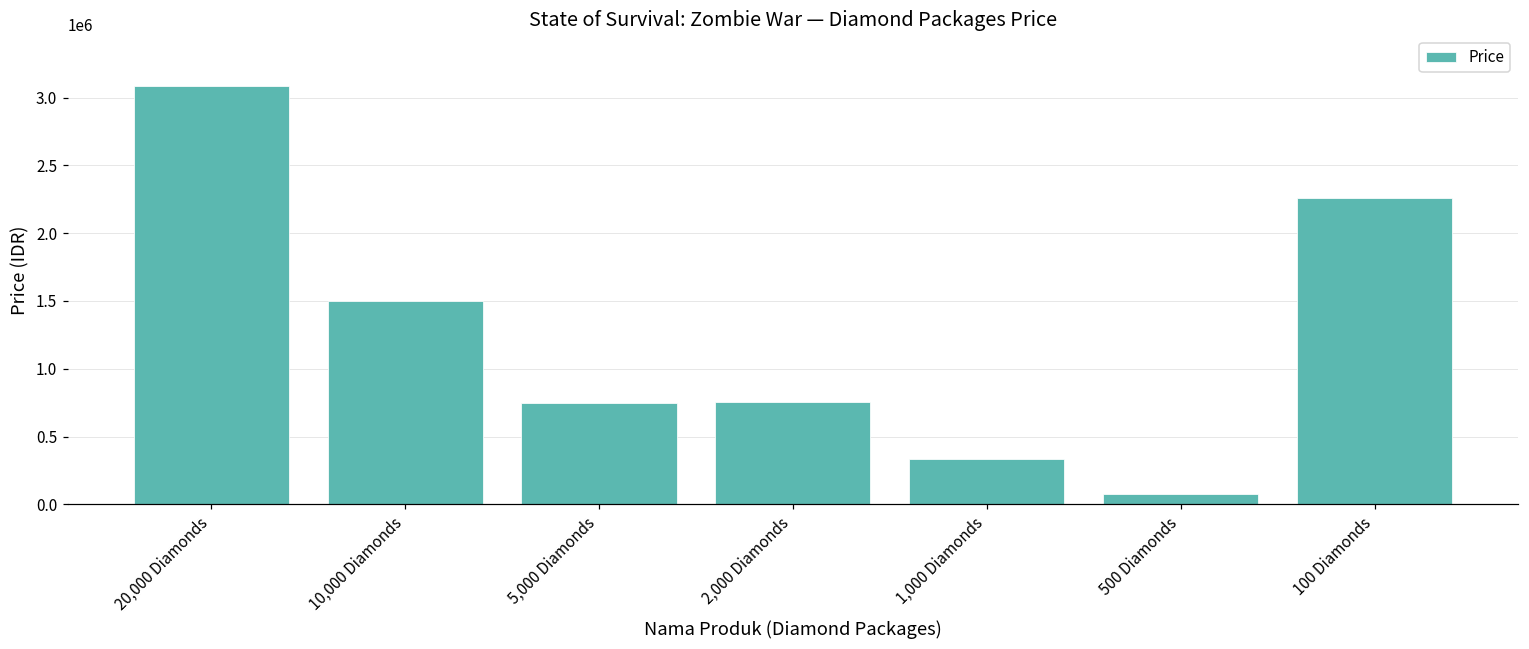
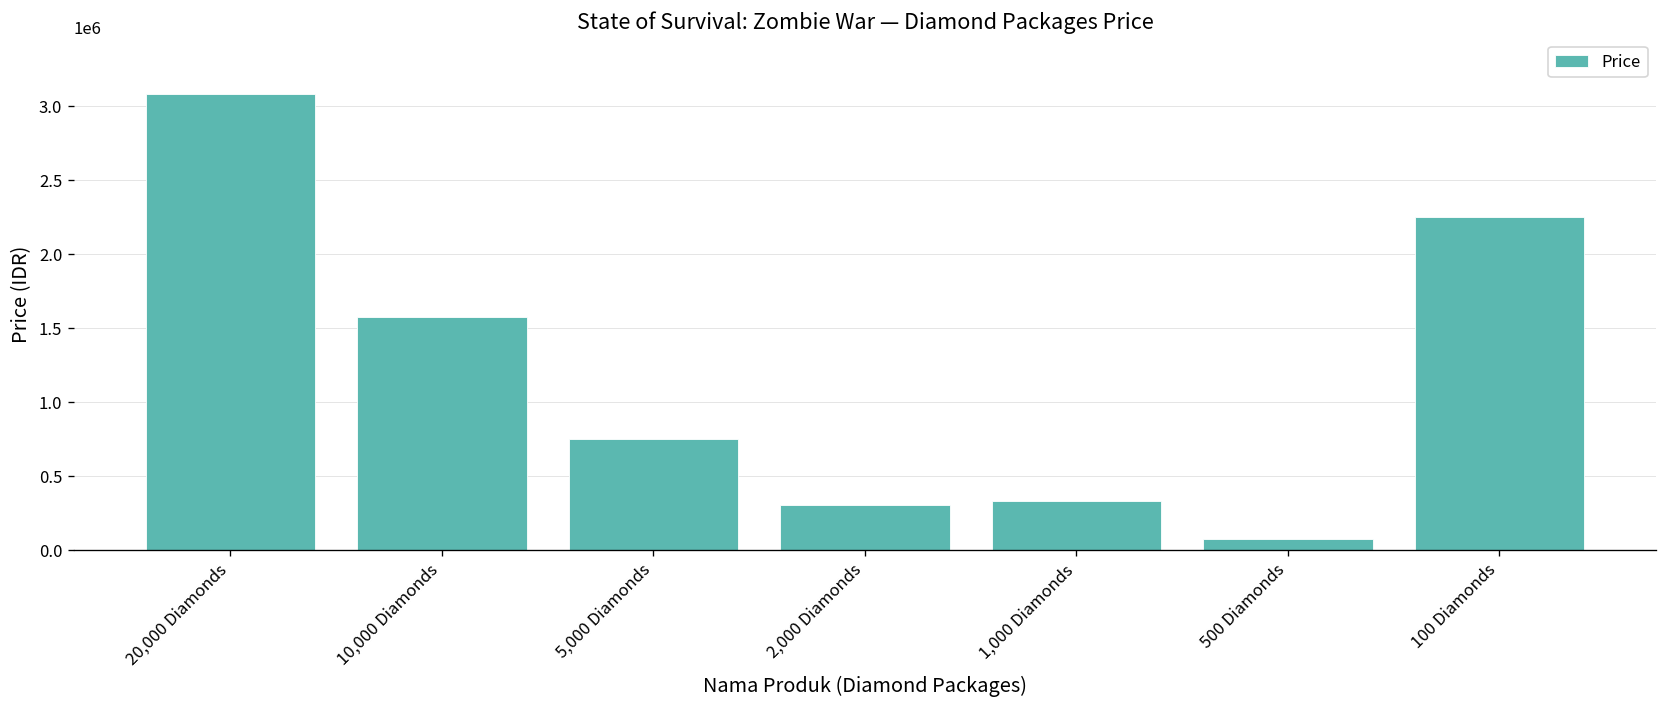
  {
    "20,000 Diamonds": 3090000,
-   "10,000 Diamonds": 1500000,
+   "10,000 Diamonds": 1570000,
    "5,000 Diamonds": 750000,
-   "2,000 Diamonds": 750000,
+   "2,000 Diamonds": 310000,
    "1,000 Diamonds": 330000,
    "500 Diamonds": 70000,
    "100 Diamonds": 2260000
  }
